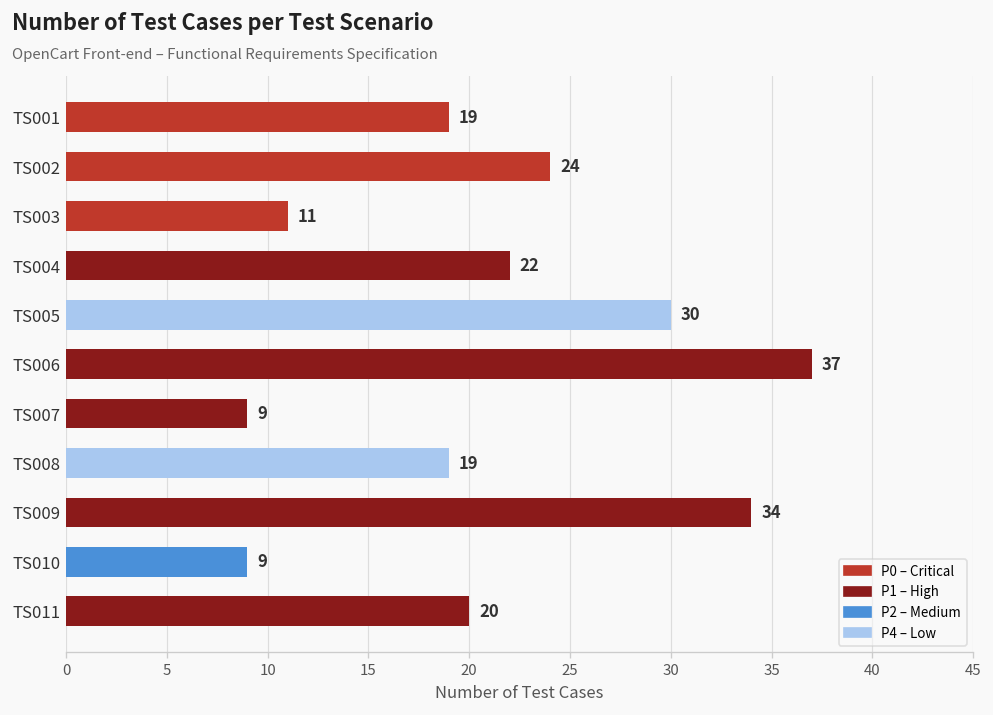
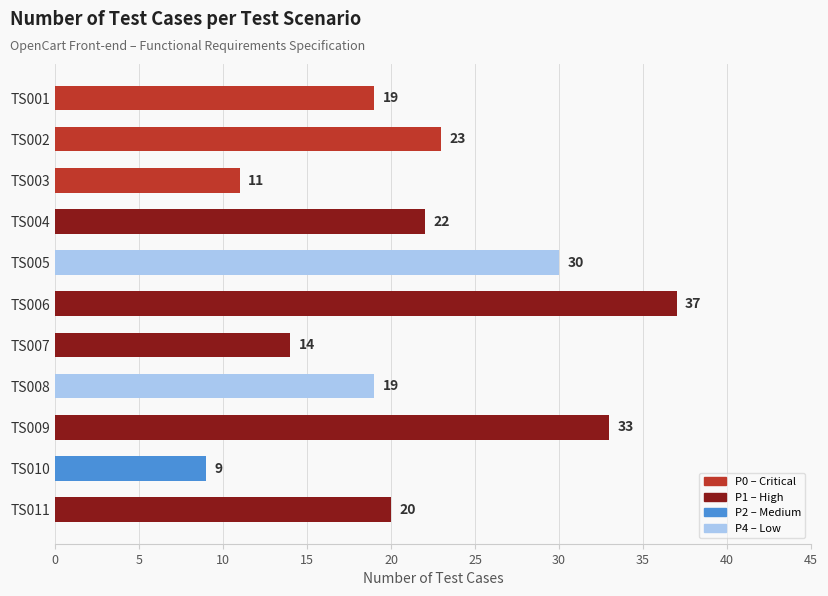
  {
    "TS001": 19,
-   "TS002": 24,
+   "TS002": 23,
    "TS003": 11,
    "TS004": 22,
    "TS005": 30,
    "TS006": 37,
-   "TS007": 9,
+   "TS007": 14,
    "TS008": 19,
-   "TS009": 34,
+   "TS009": 33,
    "TS010": 9,
    "TS011": 20
  }
